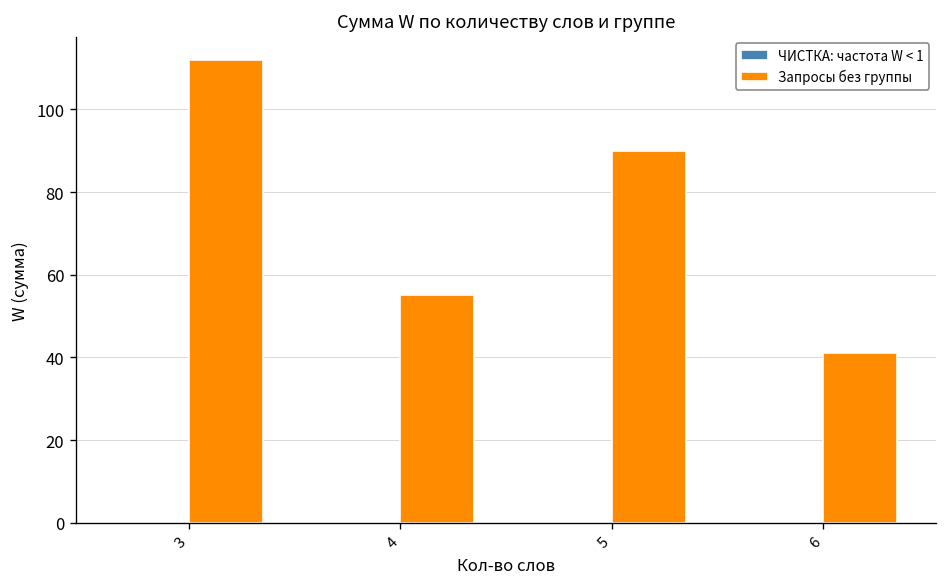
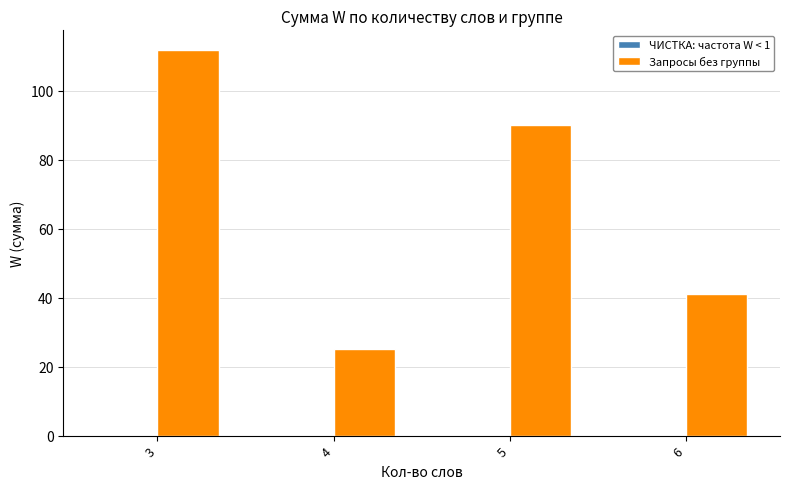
  {
    "ЧИСТКА: частота W < 1": {
      "3": 0,
      "4": 0,
      "5": 0,
      "6": 0
    },
    "Запросы без группы": {
      "3": 112,
-     "4": 55,
+     "4": 25,
      "5": 90,
      "6": 41
    }
  }
